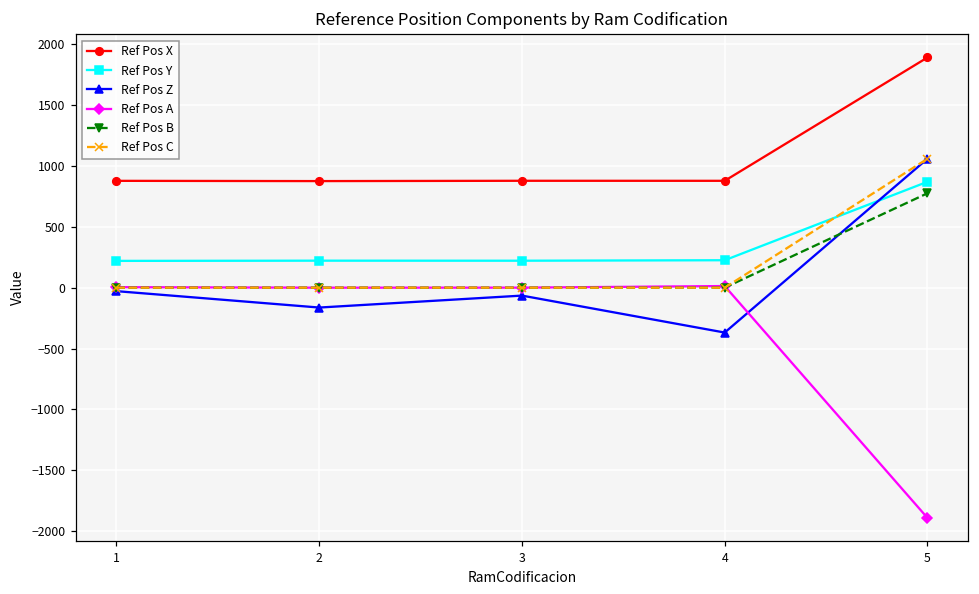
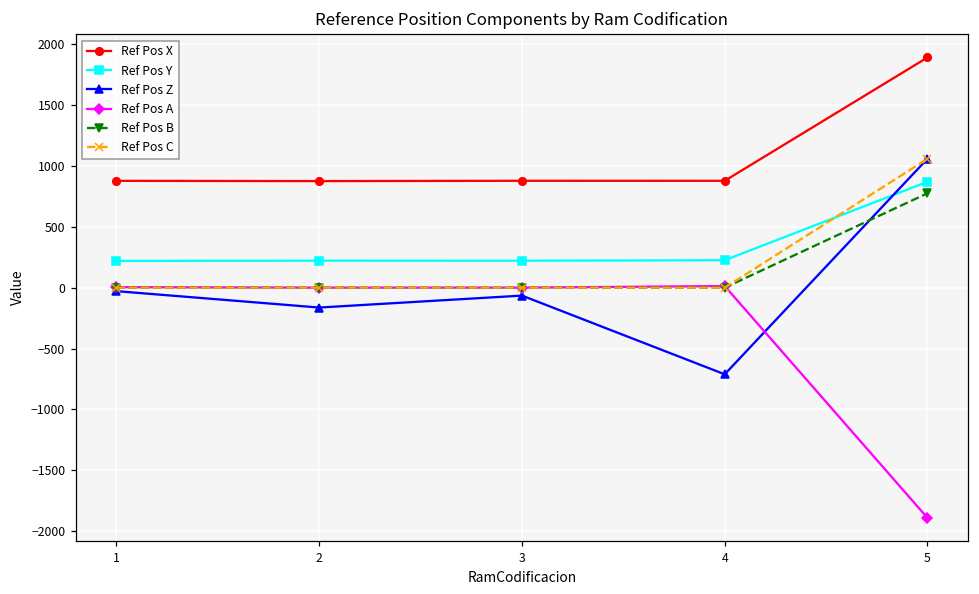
  {
    "Ref Pos X": {
      "1": 880,
      "2": 880,
      "3": 880,
      "4": 880,
      "5": 1890
    },
    "Ref Pos Y": {
      "1": 220,
      "2": 220,
      "3": 220,
      "4": 230,
      "5": 870
    },
    "Ref Pos Z": {
      "1": -30,
      "2": -160,
      "3": -70,
-     "4": -370
+     "4": -710
    },
    "Ref Pos A": {
      "5": -1890
    },
    "Ref Pos B": {
      "5": 780
    }
  }
